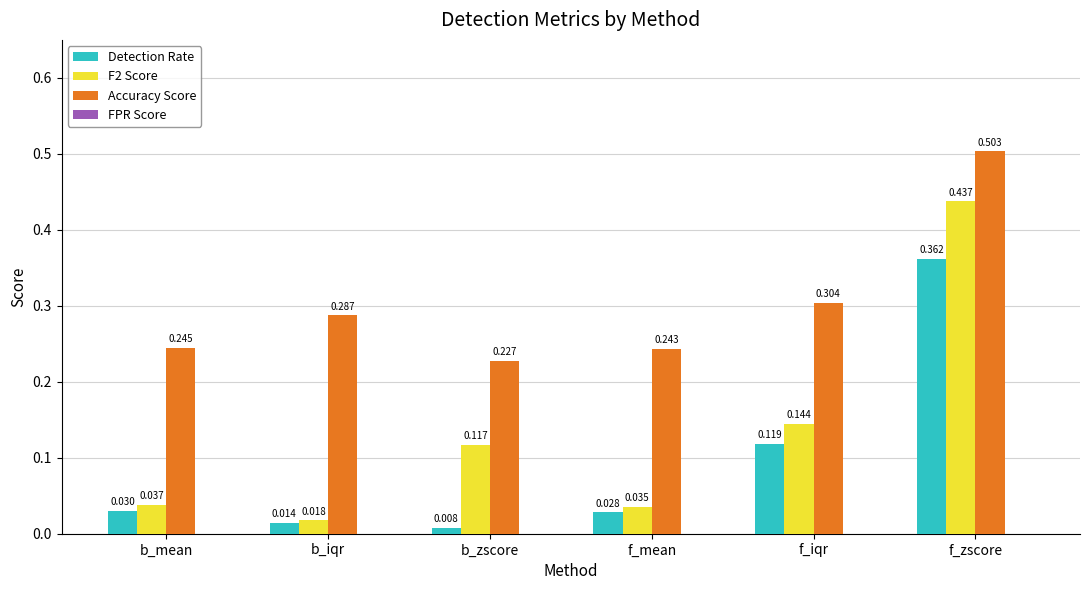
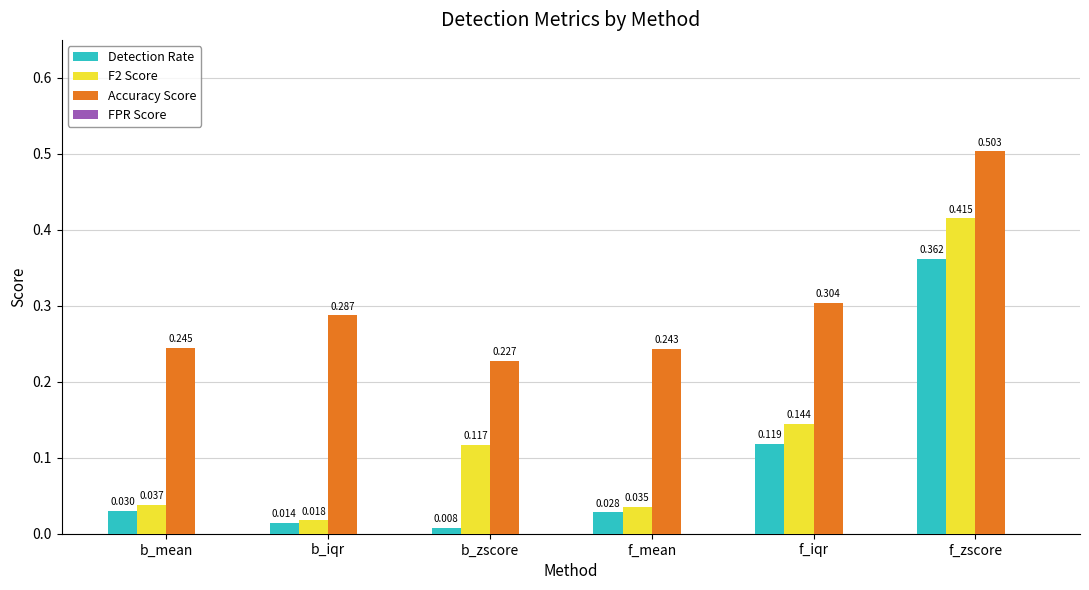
  {
    "Detection Rate": {
      "b_mean": 0.030,
      "b_iqr": 0.014,
      "b_zscore": 0.008,
      "f_mean": 0.028,
      "f_iqr": 0.119,
      "f_zscore": 0.362
    },
    "F2 Score": {
      "b_mean": 0.037,
      "b_iqr": 0.018,
      "b_zscore": 0.117,
      "f_mean": 0.035,
      "f_iqr": 0.144,
-     "f_zscore": 0.437
+     "f_zscore": 0.415
    },
    "Accuracy Score": {
      "b_mean": 0.245,
      "b_iqr": 0.287,
      "b_zscore": 0.227,
      "f_mean": 0.243,
      "f_iqr": 0.304,
      "f_zscore": 0.503
    },
    "FPR Score": {
      "b_mean": 0.00,
      "b_iqr": 0.00,
      "b_zscore": 0.00,
      "f_mean": 0.00,
      "f_iqr": 0.00,
      "f_zscore": 0.00
    }
  }
